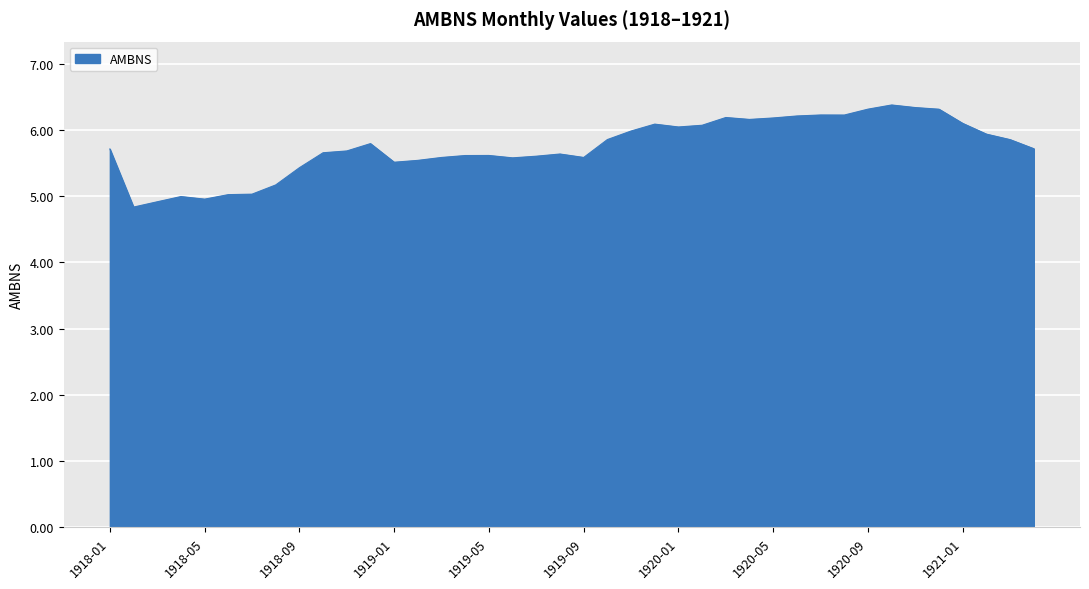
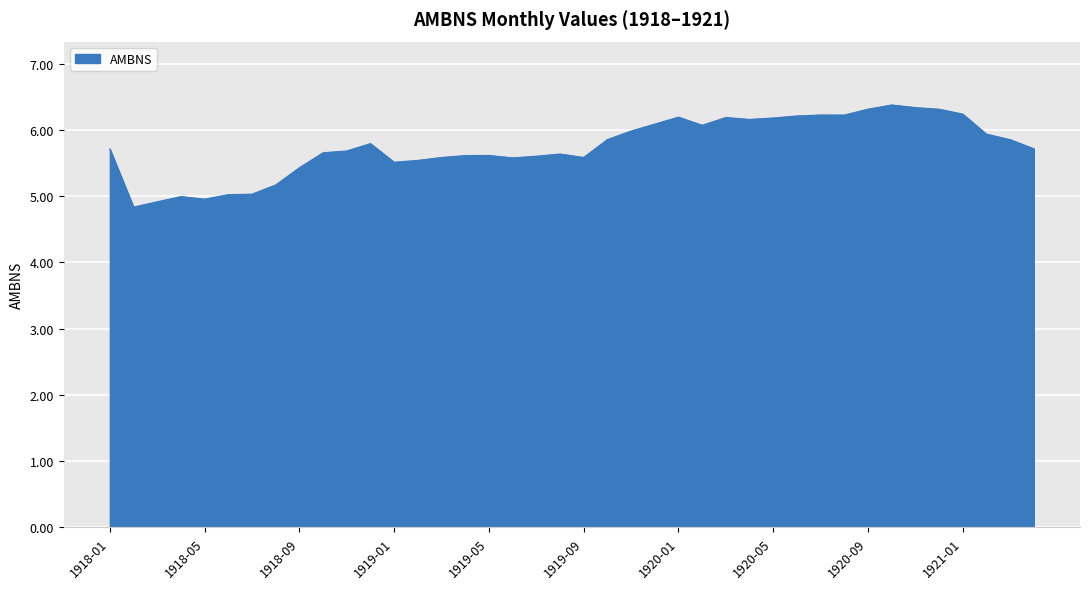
  {
    "1918-01": 5.7,
    "1918-05": 5.0,
    "1918-09": 5.4,
    "1919-01": 5.5,
    "1919-05": 5.6,
    "1919-09": 5.6,
-   "1920-01": 6.0,
+   "1920-01": 6.2,
    "1920-05": 6.2,
    "1920-09": 6.3,
-   "1921-01": 6.1
+   "1921-01": 6.2
  }
